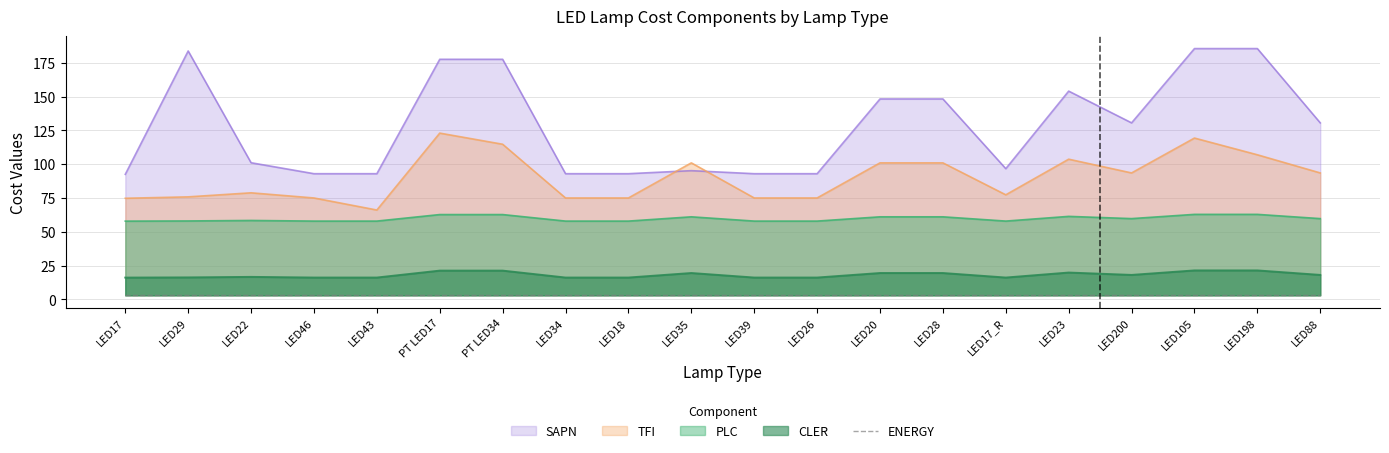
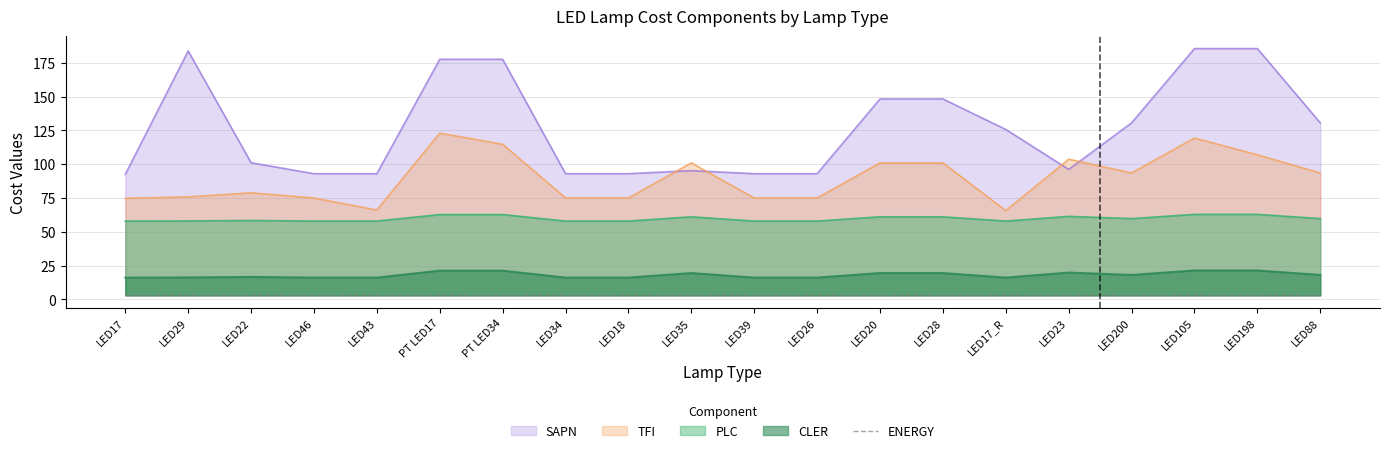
  {
    "SAPN": {
      "LED17": 93,
      "LED29": 184,
      "LED22": 101,
      "LED46": 93,
      "LED43": 93,
      "PT LED17": 178,
      "PT LED34": 178,
      "LED34": 93,
      "LED18": 93,
      "LED35": 95,
      "LED39": 93,
      "LED26": 93,
      "LED20": 148,
      "LED28": 148,
-     "LED17_R": 97,
-     "LED23": 154,
+     "LED17_R": 126,
+     "LED23": 96,
      "LED200": 131,
      "LED105": 186,
      "LED198": 186,
      "LED88": 131
    },
    "TFI": {
      "LED17": 75,
      "LED29": 76,
      "LED22": 79,
      "LED46": 75,
      "LED43": 66,
      "PT LED17": 123,
      "PT LED34": 115,
      "LED34": 75,
      "LED18": 75,
      "LED35": 101,
      "LED39": 75,
      "LED26": 75,
      "LED20": 101,
      "LED28": 101,
-     "LED17_R": 77,
+     "LED17_R": 66,
      "LED23": 104,
      "LED200": 94,
      "LED105": 119,
      "LED198": 107,
      "LED88": 94
    },
    "ENERGY": {
      "LED17": 3,
      "LED29": 3,
      "LED22": 3,
      "LED46": 3,
      "LED43": 3,
      "PT LED17": 3,
      "PT LED34": 3,
      "LED34": 3,
      "LED18": 3,
      "LED35": 3,
      "LED39": 3,
      "LED26": 3,
      "LED20": 3,
      "LED28": 3,
      "LED17_R": 3,
      "LED23": 3,
      "LED200": 3,
      "LED105": 3,
      "LED198": 3,
      "LED88": 3
    }
  }
